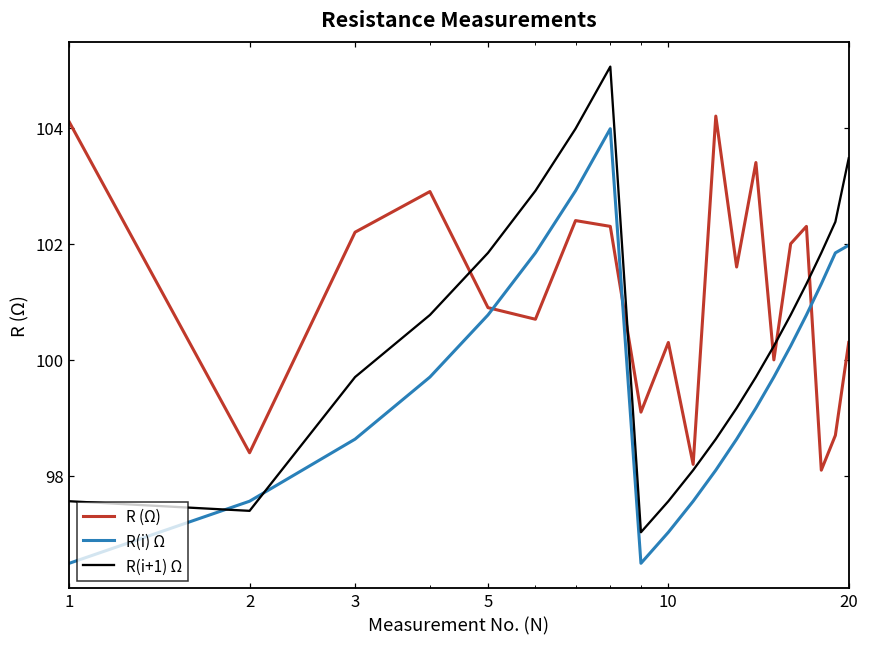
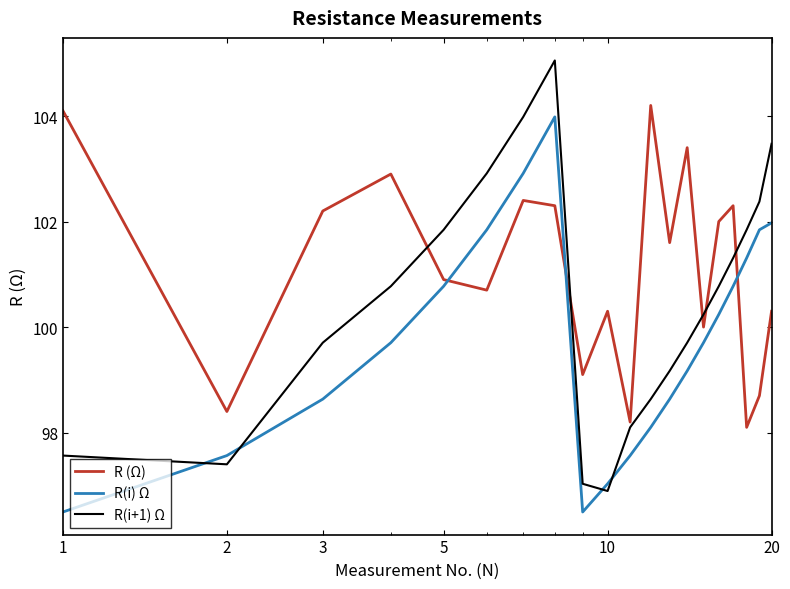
  {
    "R (Ω)": {
      "1": 104.1,
      "2": 98.4,
      "3": 102.2,
      "5": 100.9,
      "10": 100.3,
      "20": 100.3
    },
    "R(i) Ω": {
      "1": 96.5,
      "2": 97.6,
      "3": 98.6,
      "5": 100.8,
      "10": 97.0,
      "20": 102.0
    },
    "R(i+1) Ω": {
      "1": 97.6,
      "2": 97.4,
      "3": 99.7,
      "5": 101.8,
-     "10": 97.6,
+     "10": 96.9,
      "20": 103.5
    }
  }
